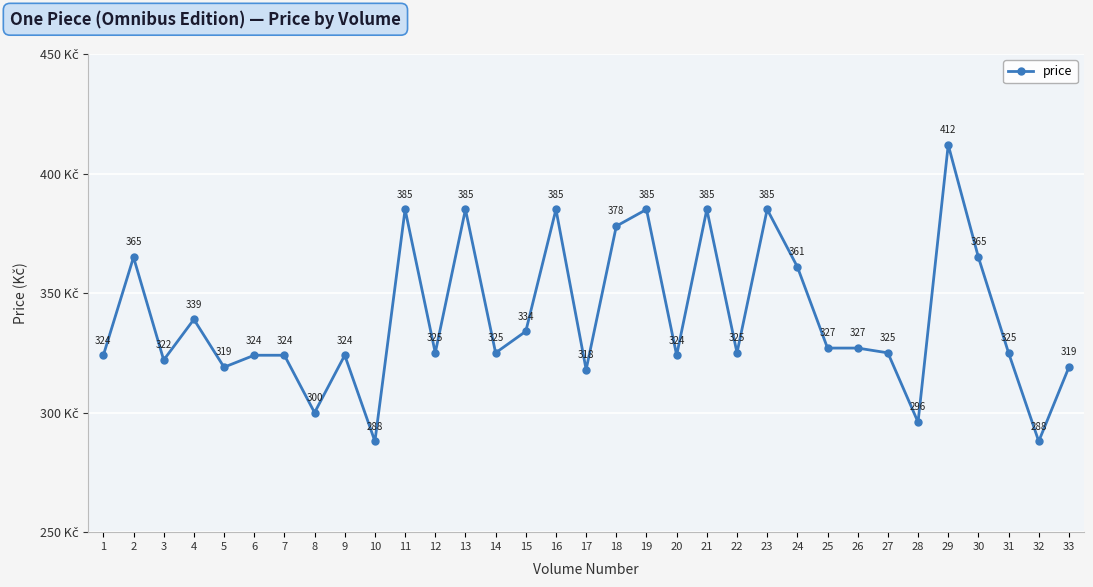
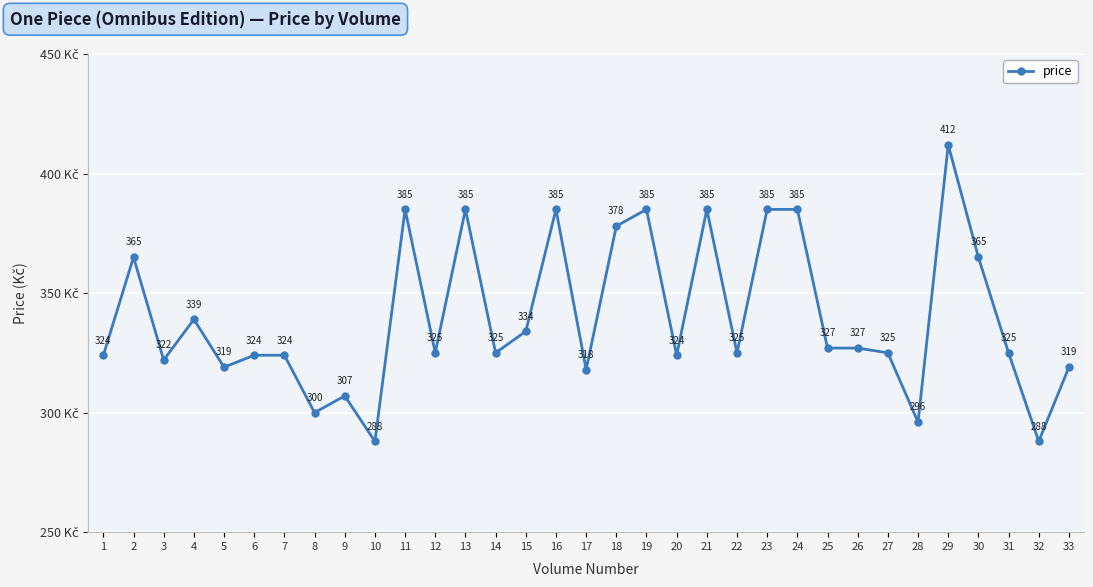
  {
    "1": 324,
    "2": 365,
    "3": 322,
    "4": 339,
    "5": 319,
    "6": 324,
    "7": 324,
    "8": 300,
-   "9": 324,
+   "9": 307,
    "10": 288,
    "11": 385,
    "12": 325,
    "13": 385,
    "14": 325,
    "15": 334,
    "16": 385,
    "17": 318,
    "18": 378,
    "19": 385,
    "20": 324,
    "21": 385,
    "22": 325,
    "23": 385,
-   "24": 361,
+   "24": 385,
    "25": 327,
    "26": 327,
    "27": 325,
    "28": 296,
    "29": 412,
    "30": 365,
    "31": 325,
    "32": 288,
    "33": 319
  }
